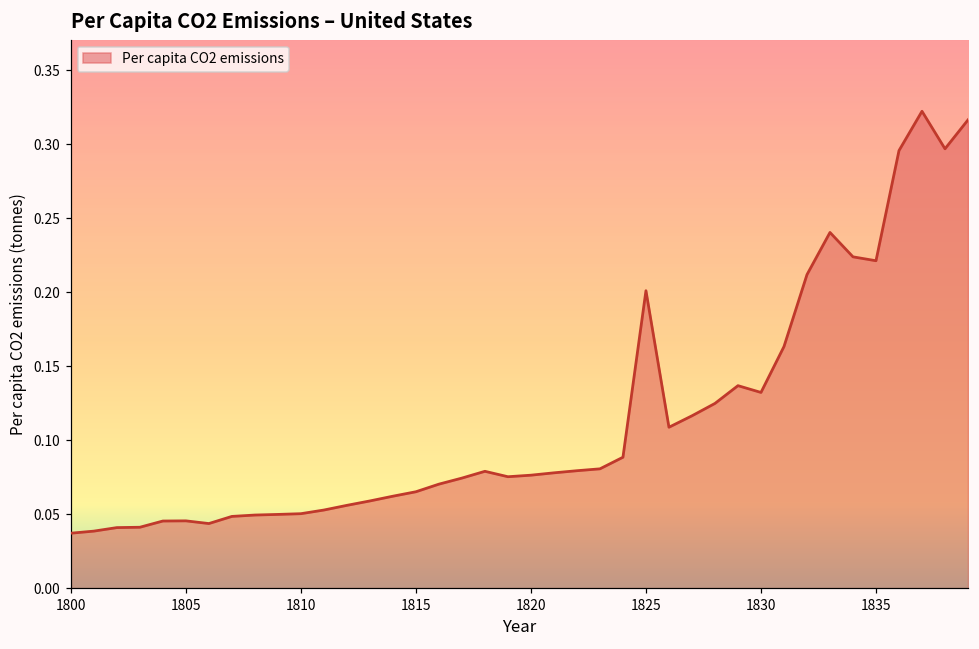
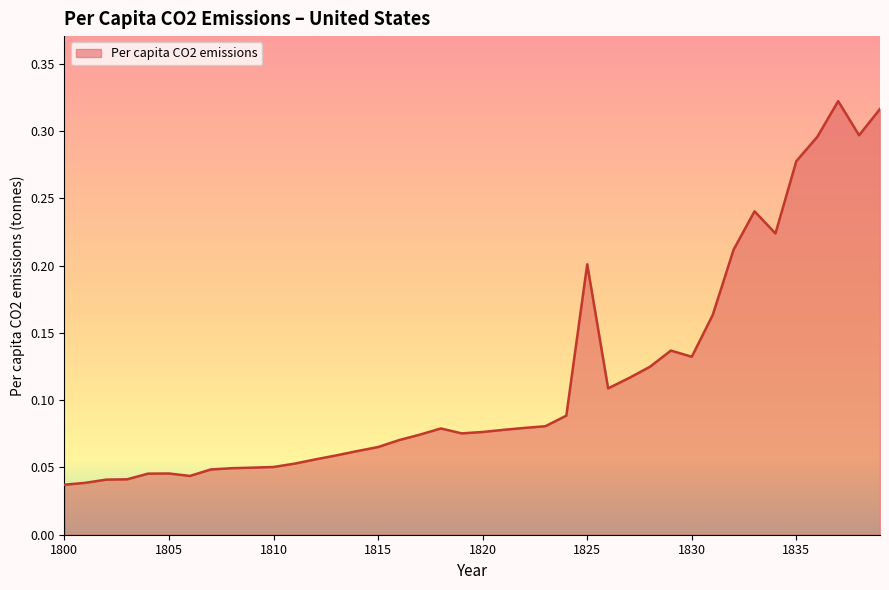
  {
    "1800": 0.037,
    "1805": 0.046,
    "1810": 0.050,
    "1815": 0.065,
    "1820": 0.076,
    "1825": 0.201,
    "1830": 0.132,
-   "1835": 0.221
+   "1835": 0.278
  }
